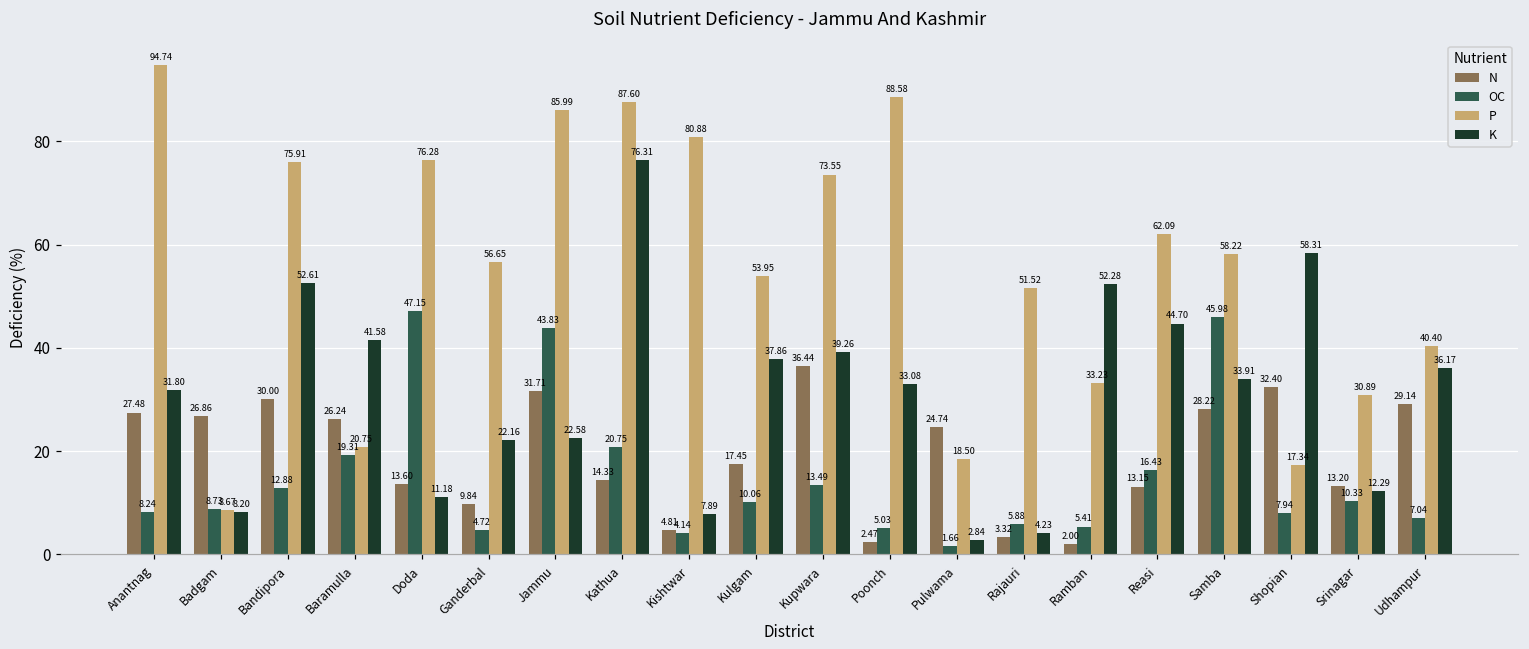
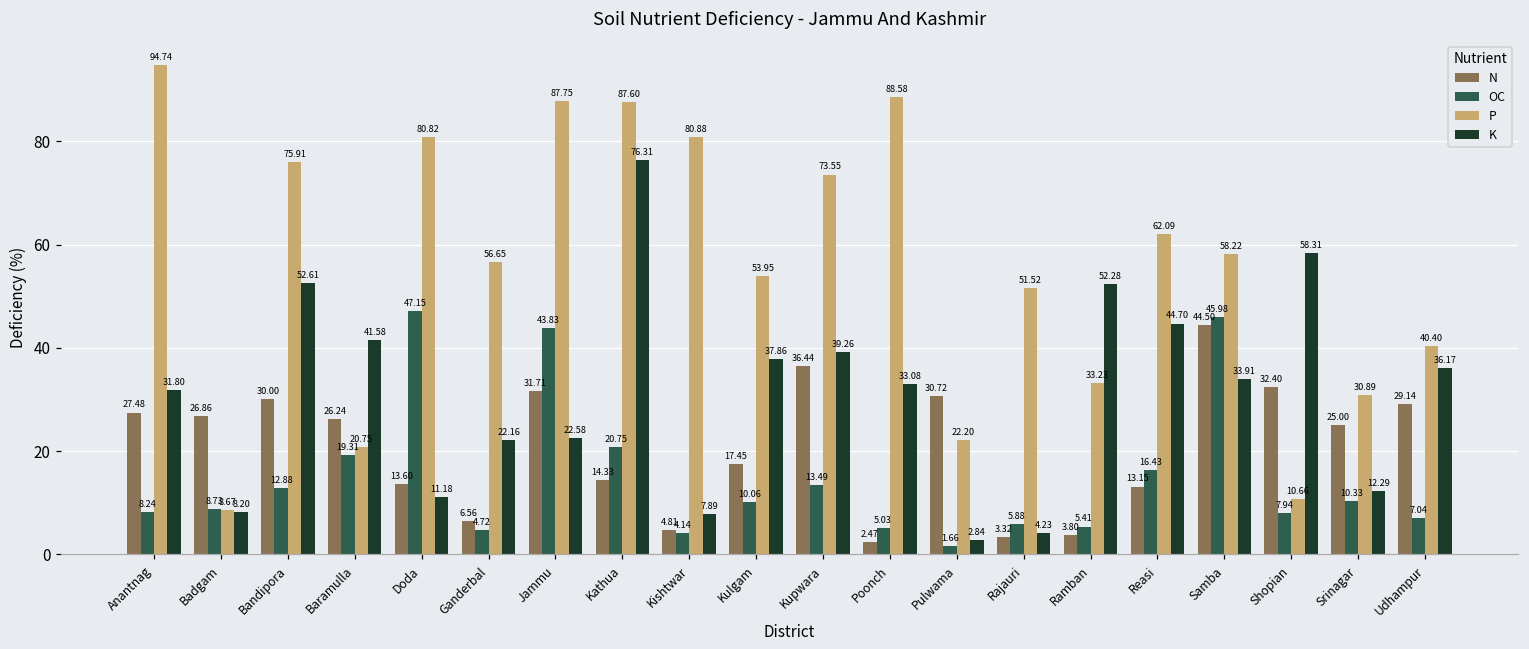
  {
    "N": {
      "Anantnag": 27.48,
      "Badgam": 26.86,
      "Bandipora": 30.00,
      "Baramulla": 26.24,
      "Doda": 13.60,
-     "Ganderbal": 9.84,
+     "Ganderbal": 6.56,
      "Jammu": 31.71,
      "Kathua": 14.33,
      "Kulgam": 17.45,
      "Kupwara": 36.44,
      "Poonch": 2.47,
-     "Pulwama": 24.74,
+     "Pulwama": 30.72,
      "Rajauri": 3.32,
-     "Ramban": 2.00,
+     "Ramban": 3.80,
      "Reasi": 13.15,
-     "Samba": 28.22,
+     "Samba": 44.50,
      "Shopian": 32.40,
-     "Srinagar": 13.20,
+     "Srinagar": 25.00,
      "Udhampur": 29.14
    },
    "P": {
      "Anantnag": 94.74,
      "Bandipora": 75.91,
      "Baramulla": 20.75,
-     "Doda": 76.28,
+     "Doda": 80.82,
      "Ganderbal": 56.65,
-     "Jammu": 85.99,
+     "Jammu": 87.75,
      "Kathua": 87.60,
      "Kishtwar": 80.88,
      "Kulgam": 53.95,
      "Kupwara": 73.55,
      "Poonch": 88.58,
-     "Pulwama": 18.50,
+     "Pulwama": 22.20,
      "Rajauri": 51.52,
      "Ramban": 33.23,
      "Reasi": 62.09,
      "Samba": 58.22,
-     "Shopian": 17.34,
+     "Shopian": 10.66,
      "Srinagar": 30.89,
      "Udhampur": 40.40
    }
  }
